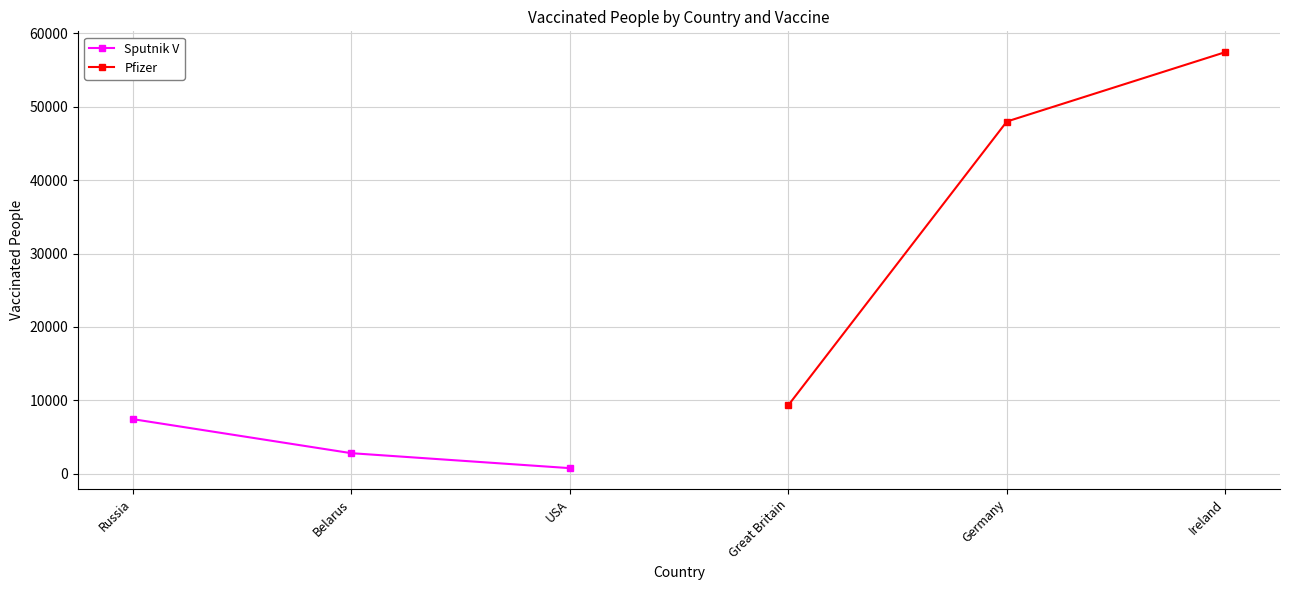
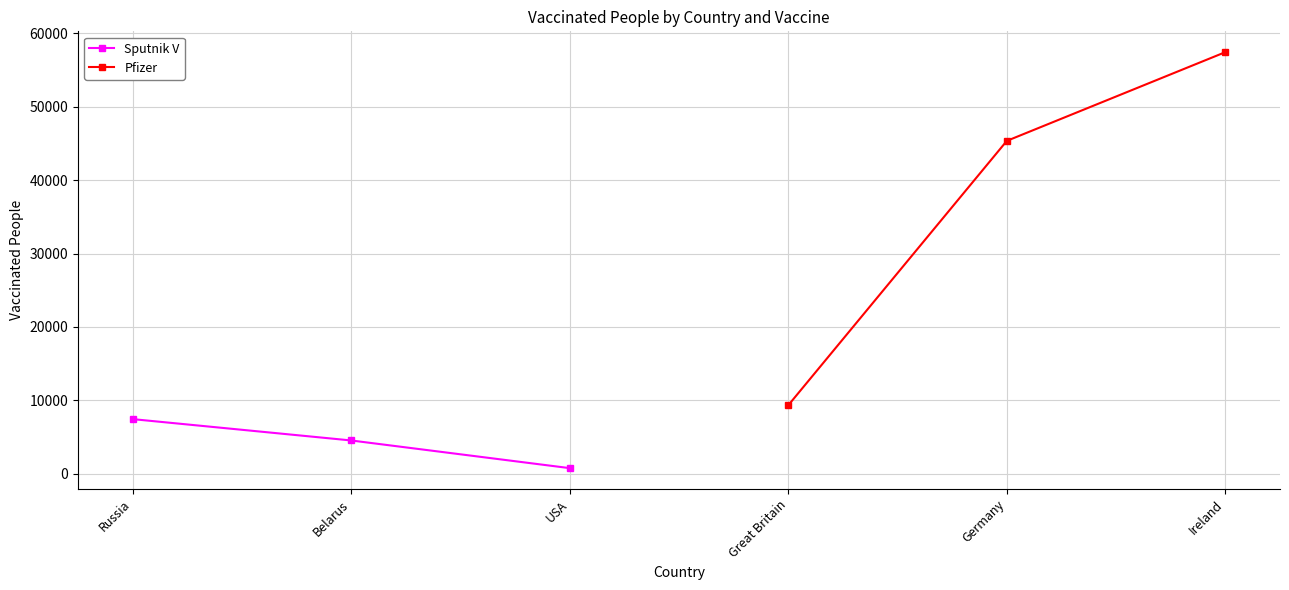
  {
    "Sputnik V": {
      "Russia": 7000,
-     "Belarus": 3000,
+     "Belarus": 5000,
      "USA": 1000
    },
    "Pfizer": {
      "Great Britain": 9000,
-     "Germany": 48000,
+     "Germany": 45000,
      "Ireland": 57000
    }
  }
